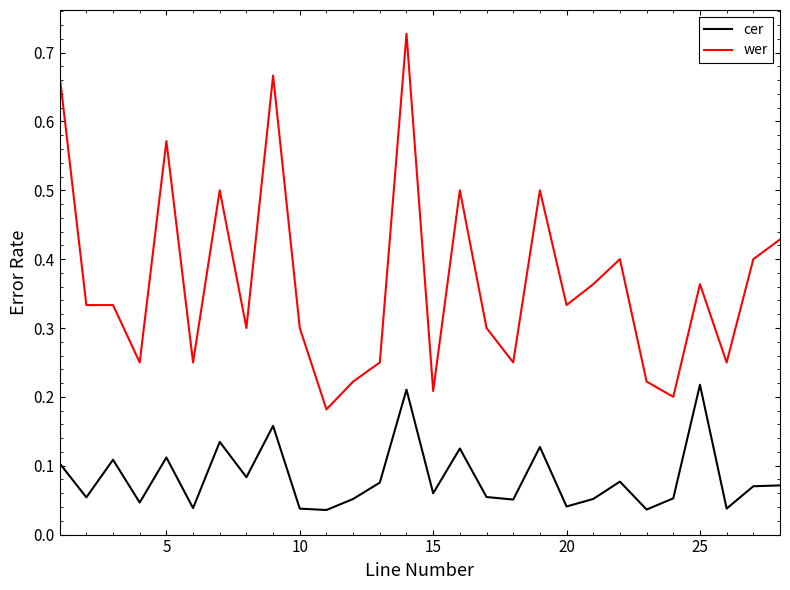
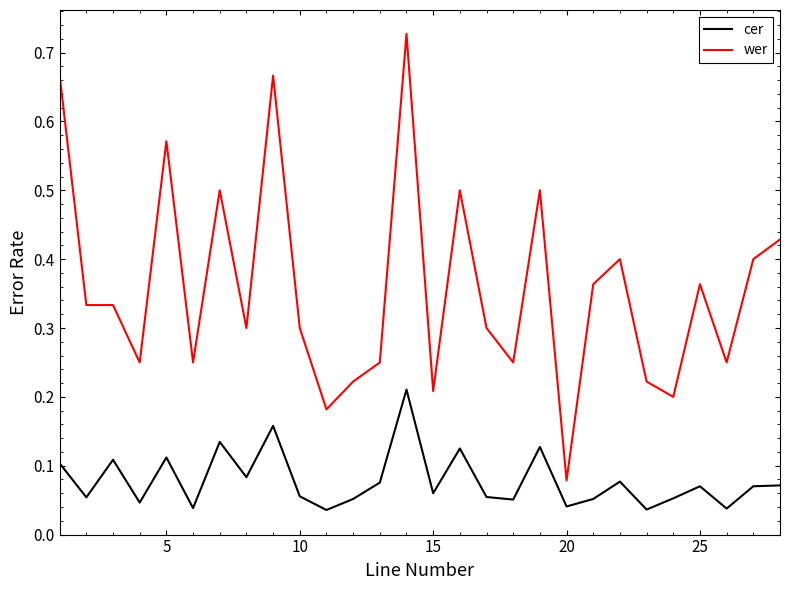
  {
    "cer": {
      "5": 0.11,
-     "10": 0.04,
+     "10": 0.06,
      "15": 0.06,
      "20": 0.04,
-     "25": 0.22
+     "25": 0.07
    },
    "wer": {
      "5": 0.57,
      "10": 0.30,
      "15": 0.21,
-     "20": 0.33,
+     "20": 0.08,
      "25": 0.36
    }
  }
